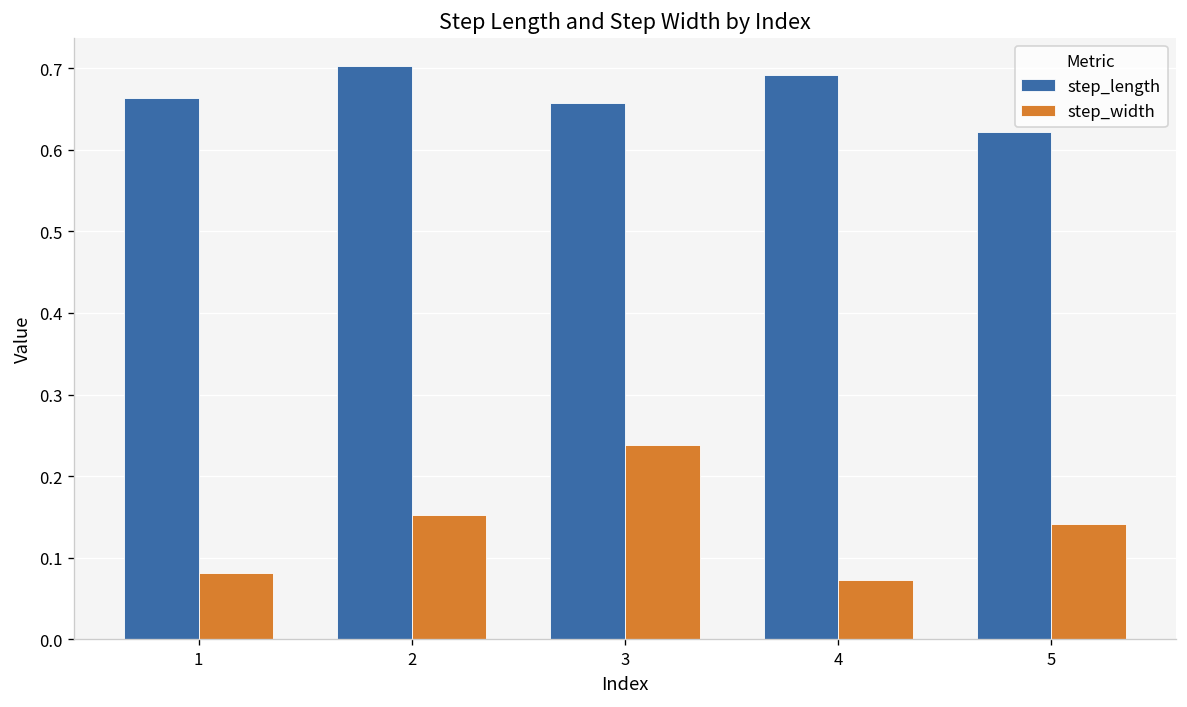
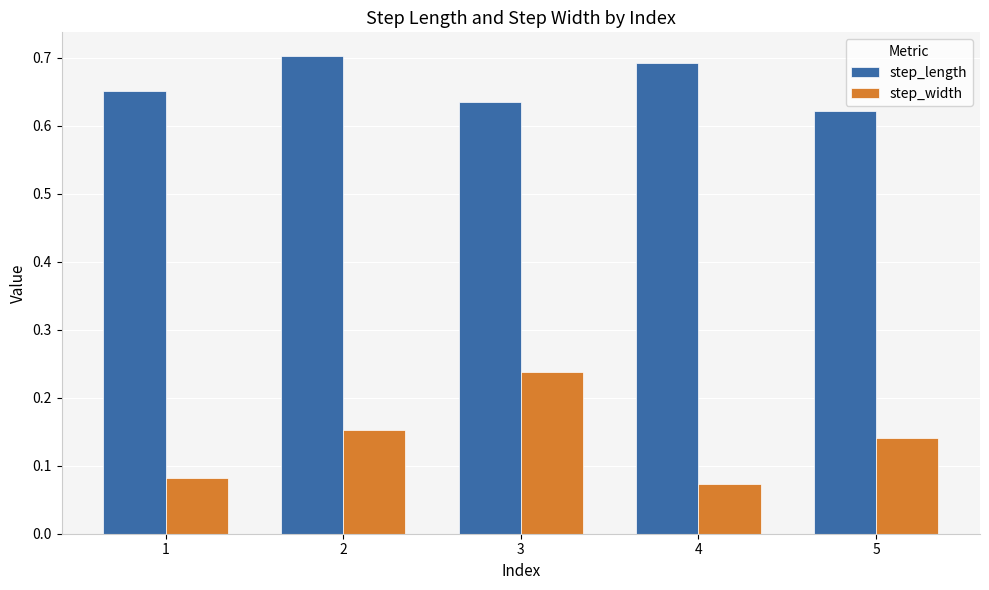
  {
    "step_length": {
-     "1": 0.66,
+     "1": 0.65,
      "2": 0.70,
-     "3": 0.66,
+     "3": 0.63,
      "4": 0.69,
      "5": 0.62
    },
    "step_width": {
      "1": 0.08,
      "2": 0.15,
      "3": 0.24,
      "4": 0.07,
      "5": 0.14
    }
  }
